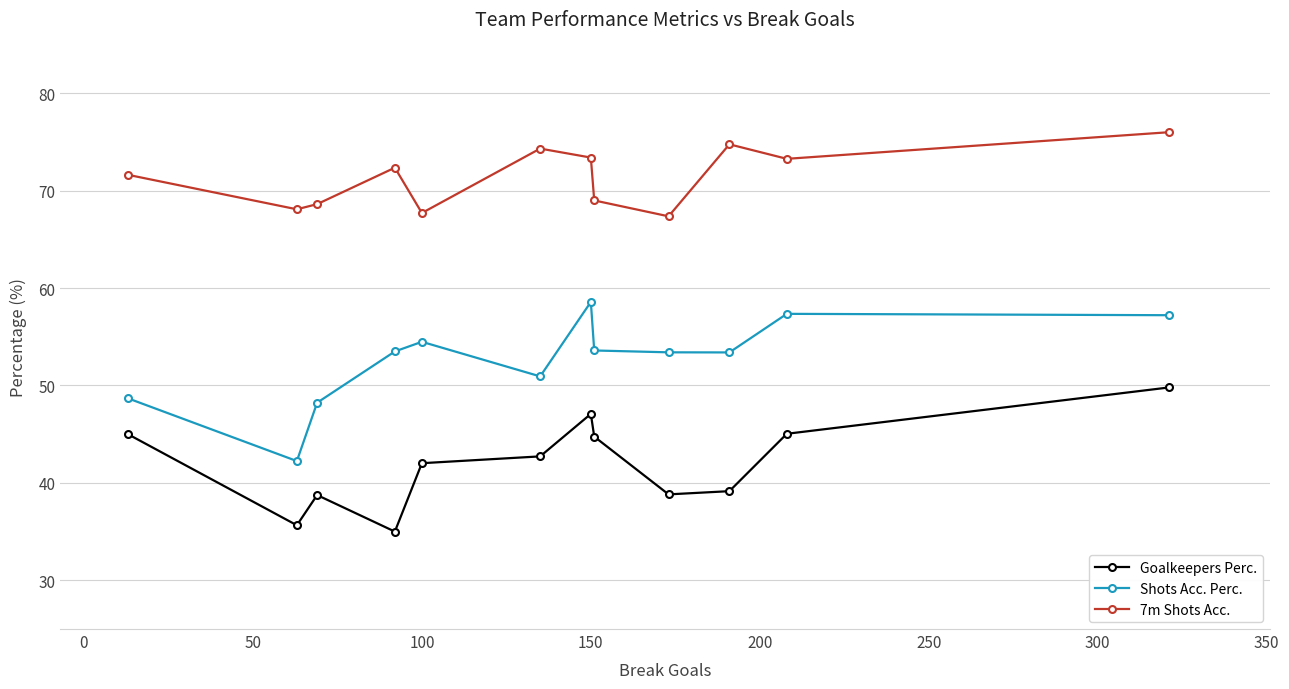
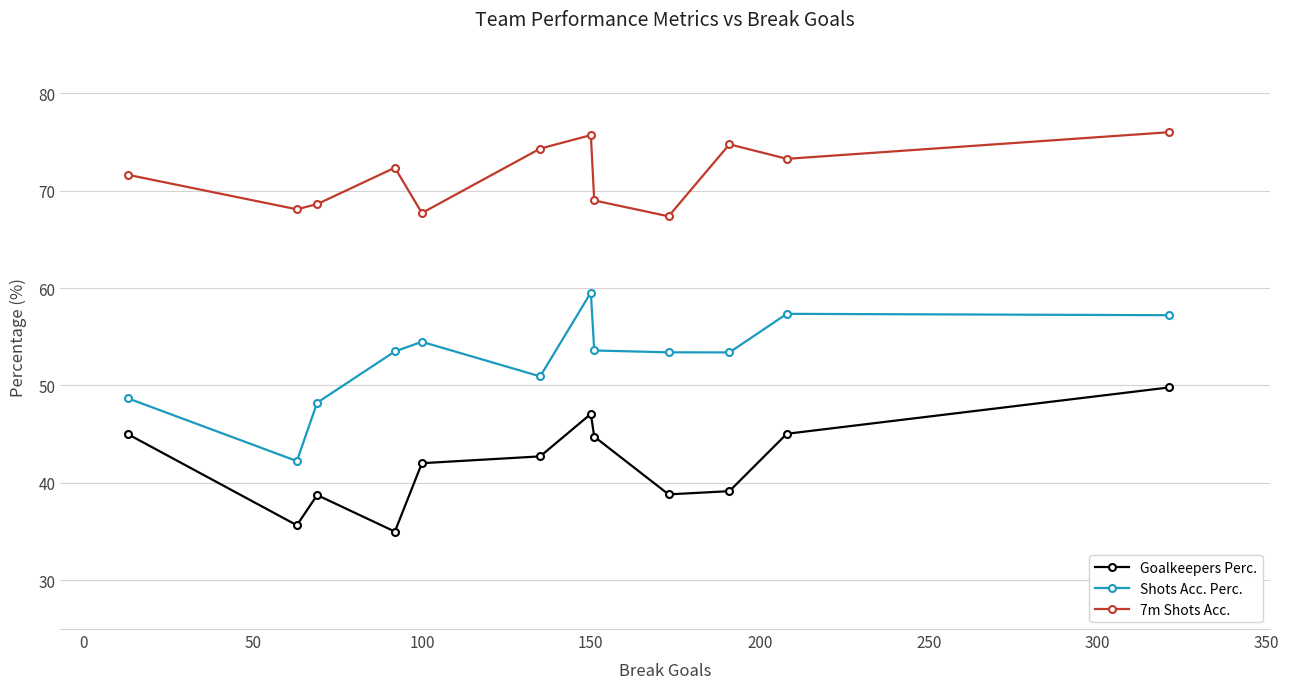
  {
    "Goalkeepers Perc.": {
      "100": 42,
      "150": 47
    },
    "Shots Acc. Perc.": {
      "100": 54,
-     "150": 59
+     "150": 60
    },
    "7m Shots Acc.": {
      "100": 68,
-     "150": 73
+     "150": 76
    }
  }
